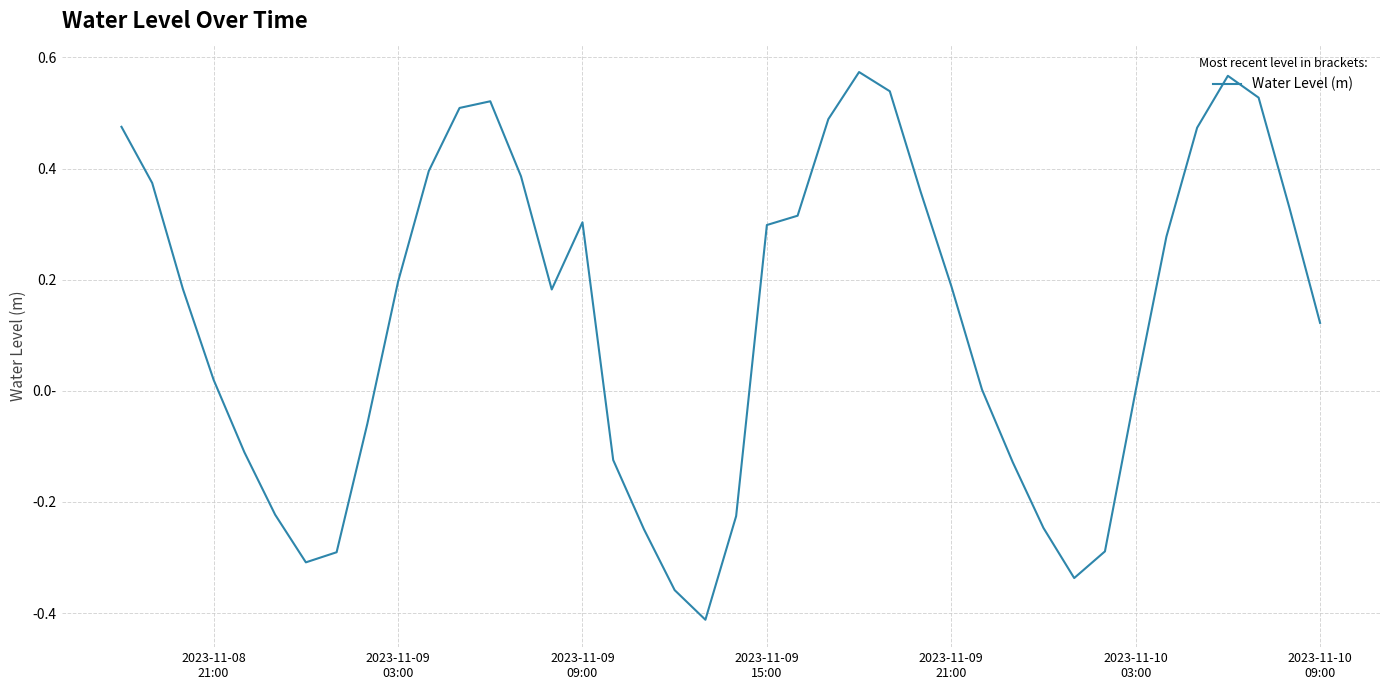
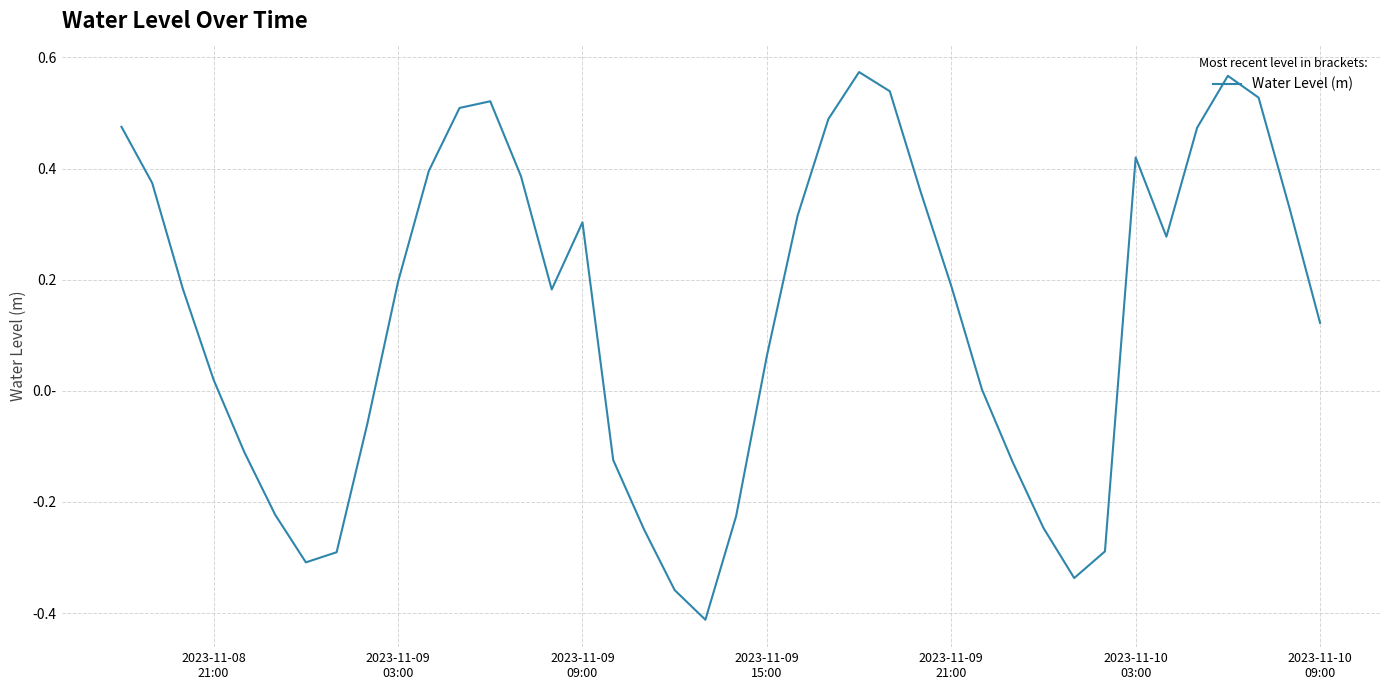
  {
    "2023-11-08 21:00": 0.02,
    "2023-11-09 03:00": 0.20,
    "2023-11-09 09:00": 0.30,
-   "2023-11-09 15:00": 0.30,
+   "2023-11-09 15:00": 0.06,
    "2023-11-09 21:00": 0.19,
-   "2023-11-10 03:00": 0.00,
+   "2023-11-10 03:00": 0.42,
    "2023-11-10 09:00": 0.12
  }
